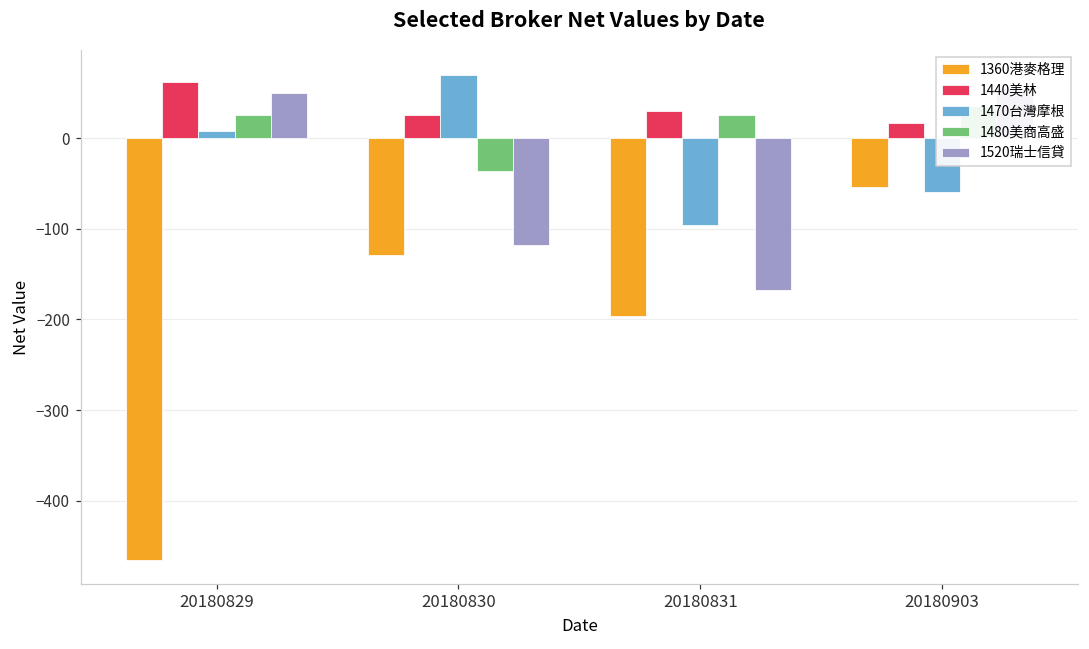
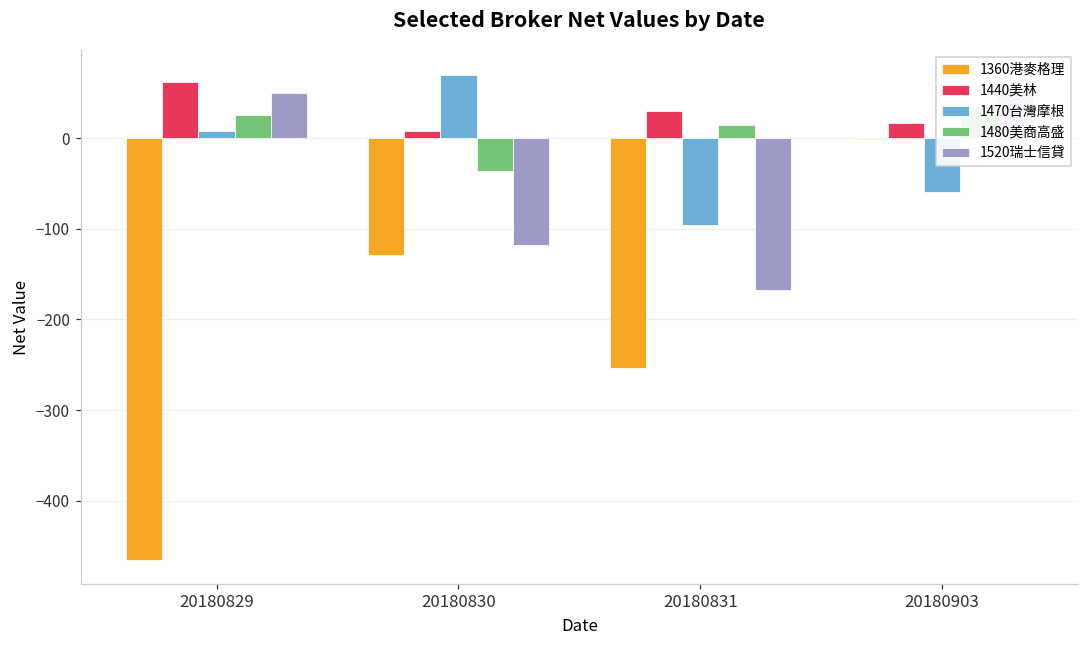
  {
    "1360港麥格理": {
      "20180829": -470,
      "20180830": -130,
-     "20180831": -200,
-     "20180903": -50
+     "20180831": -250,
+     "20180903": 0
    },
    "1440美林": {
      "20180829": 60,
-     "20180830": 30,
+     "20180830": 10,
      "20180831": 30,
      "20180903": 20
    },
    "1480美商高盛": {
      "20180829": 30,
      "20180830": -40,
-     "20180831": 30
+     "20180831": 10
    }
  }
